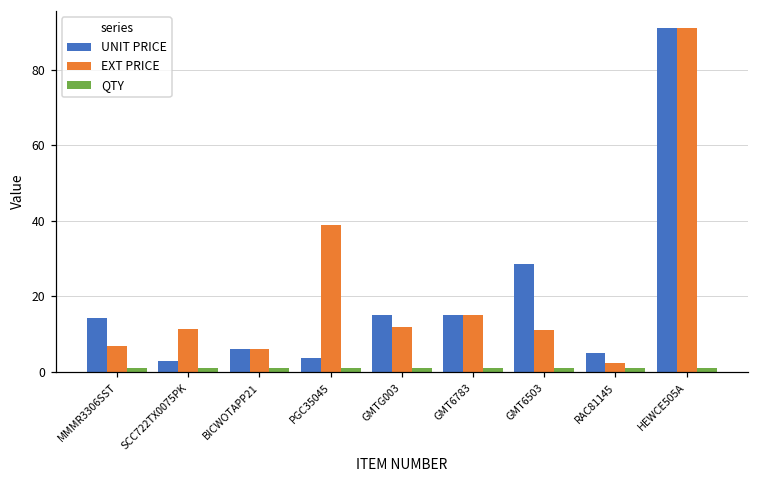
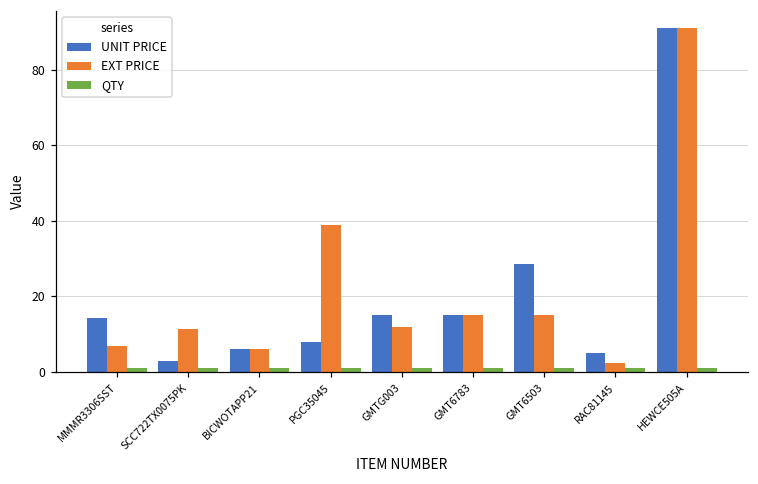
  {
    "UNIT PRICE": {
      "MMMR3306SST": 14,
      "SCC722TX0075PK": 3,
      "BICWOTAPP21": 6,
-     "PGC35045": 4,
+     "PGC35045": 8,
      "GMTG003": 15,
      "GMT6783": 15,
      "GMT6503": 29,
      "RAC81145": 5,
      "HEWCE505A": 91
    },
    "EXT PRICE": {
      "MMMR3306SST": 7,
      "SCC722TX0075PK": 11,
      "BICWOTAPP21": 6,
      "PGC35045": 39,
      "GMTG003": 12,
      "GMT6783": 15,
-     "GMT6503": 11,
+     "GMT6503": 15,
      "RAC81145": 2,
      "HEWCE505A": 91
    },
    "QTY": {
      "MMMR3306SST": 1,
      "SCC722TX0075PK": 1,
      "BICWOTAPP21": 1,
      "PGC35045": 1,
      "GMTG003": 1,
      "GMT6783": 1,
      "GMT6503": 1,
      "RAC81145": 1,
      "HEWCE505A": 1
    }
  }
